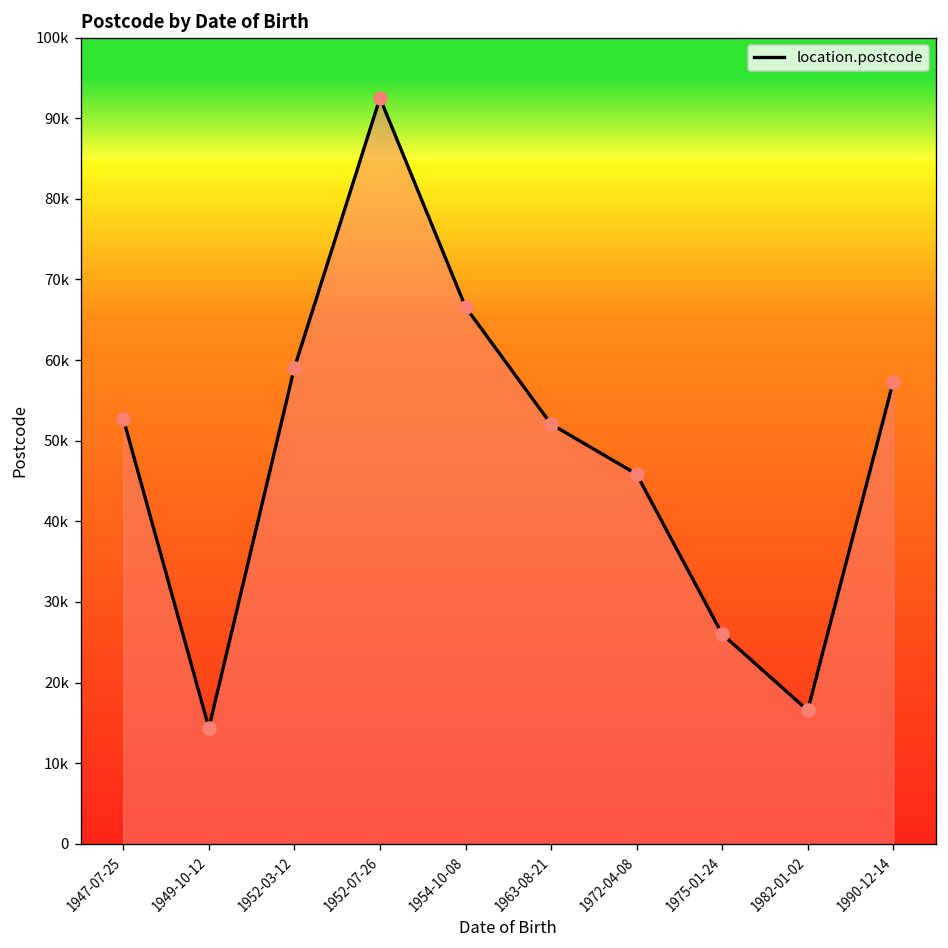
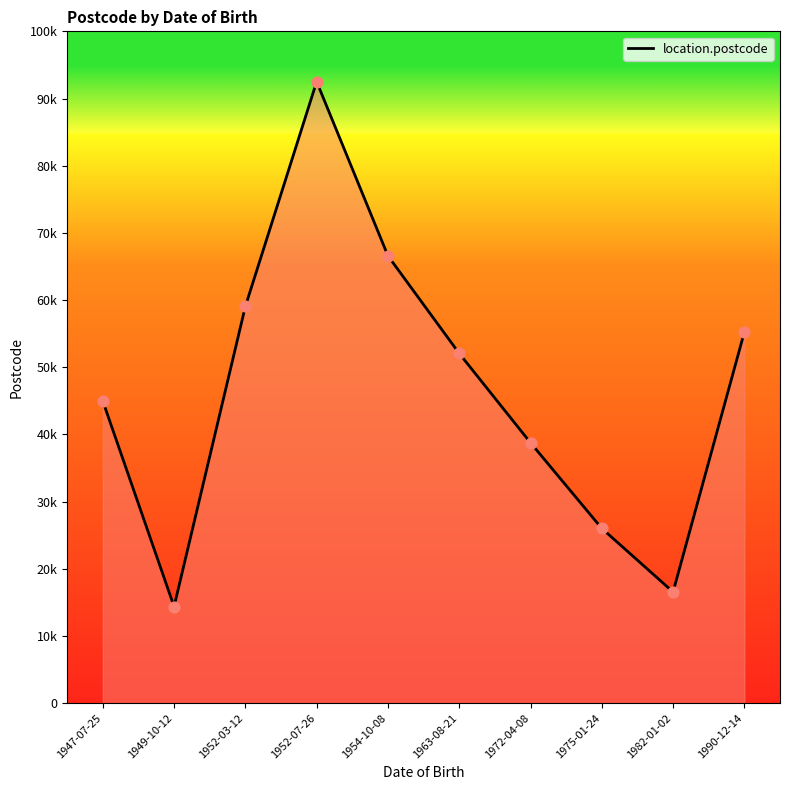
  {
-   "1947-07-25": 53000,
+   "1947-07-25": 45000,
    "1949-10-12": 14000,
    "1952-03-12": 59000,
    "1952-07-26": 93000,
    "1954-10-08": 67000,
    "1963-08-21": 52000,
-   "1972-04-08": 46000,
+   "1972-04-08": 39000,
    "1975-01-24": 26000,
    "1982-01-02": 17000,
-   "1990-12-14": 57000
+   "1990-12-14": 55000
  }
